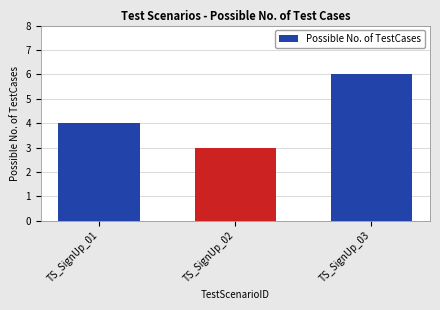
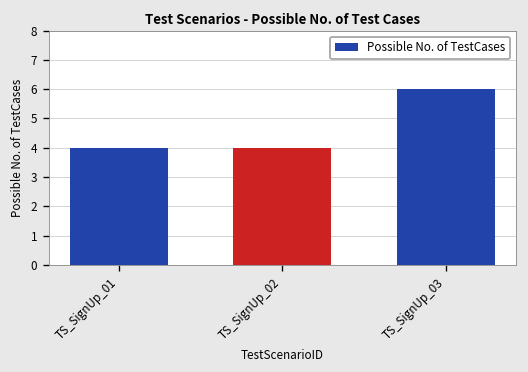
  {
    "TS_SignUp_01": 4,
-   "TS_SignUp_02": 3,
+   "TS_SignUp_02": 4,
    "TS_SignUp_03": 6
  }
